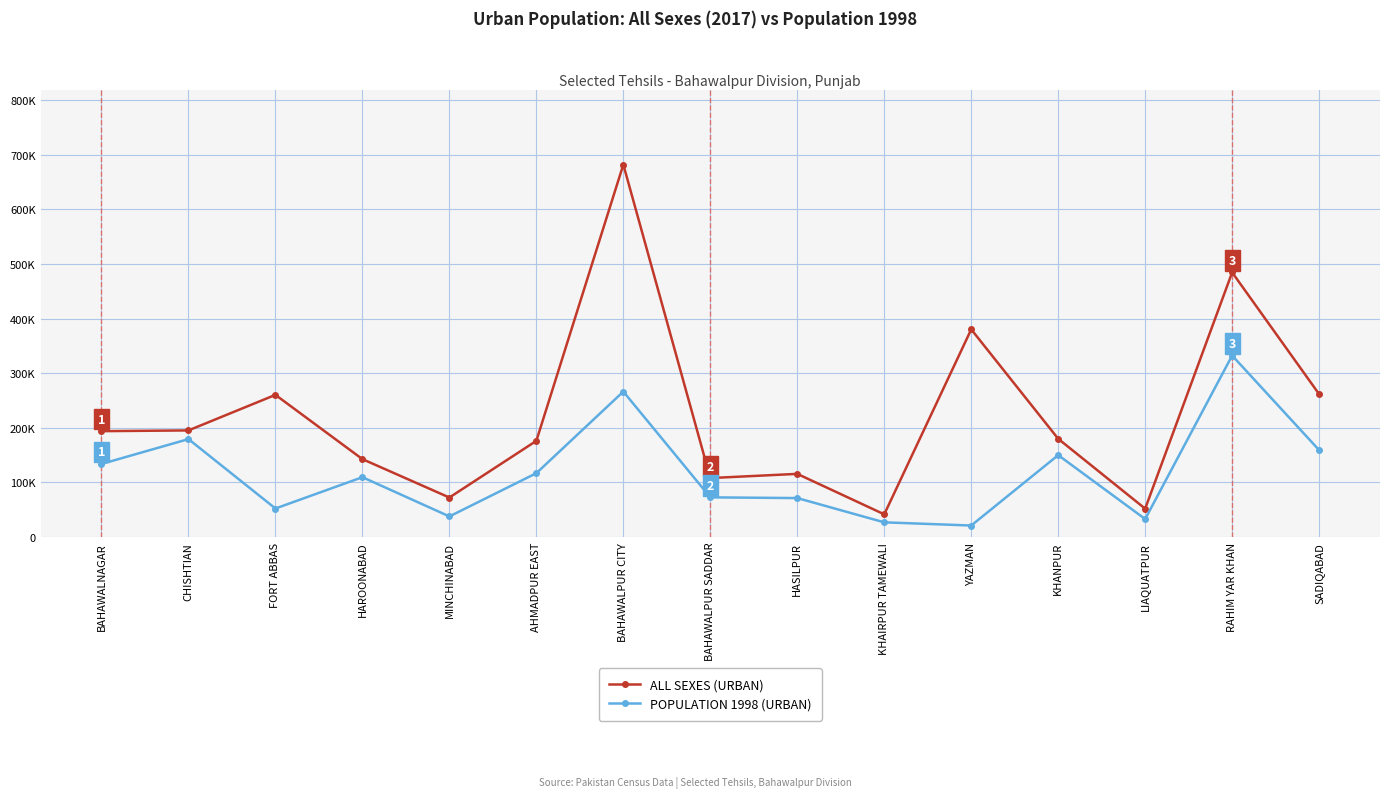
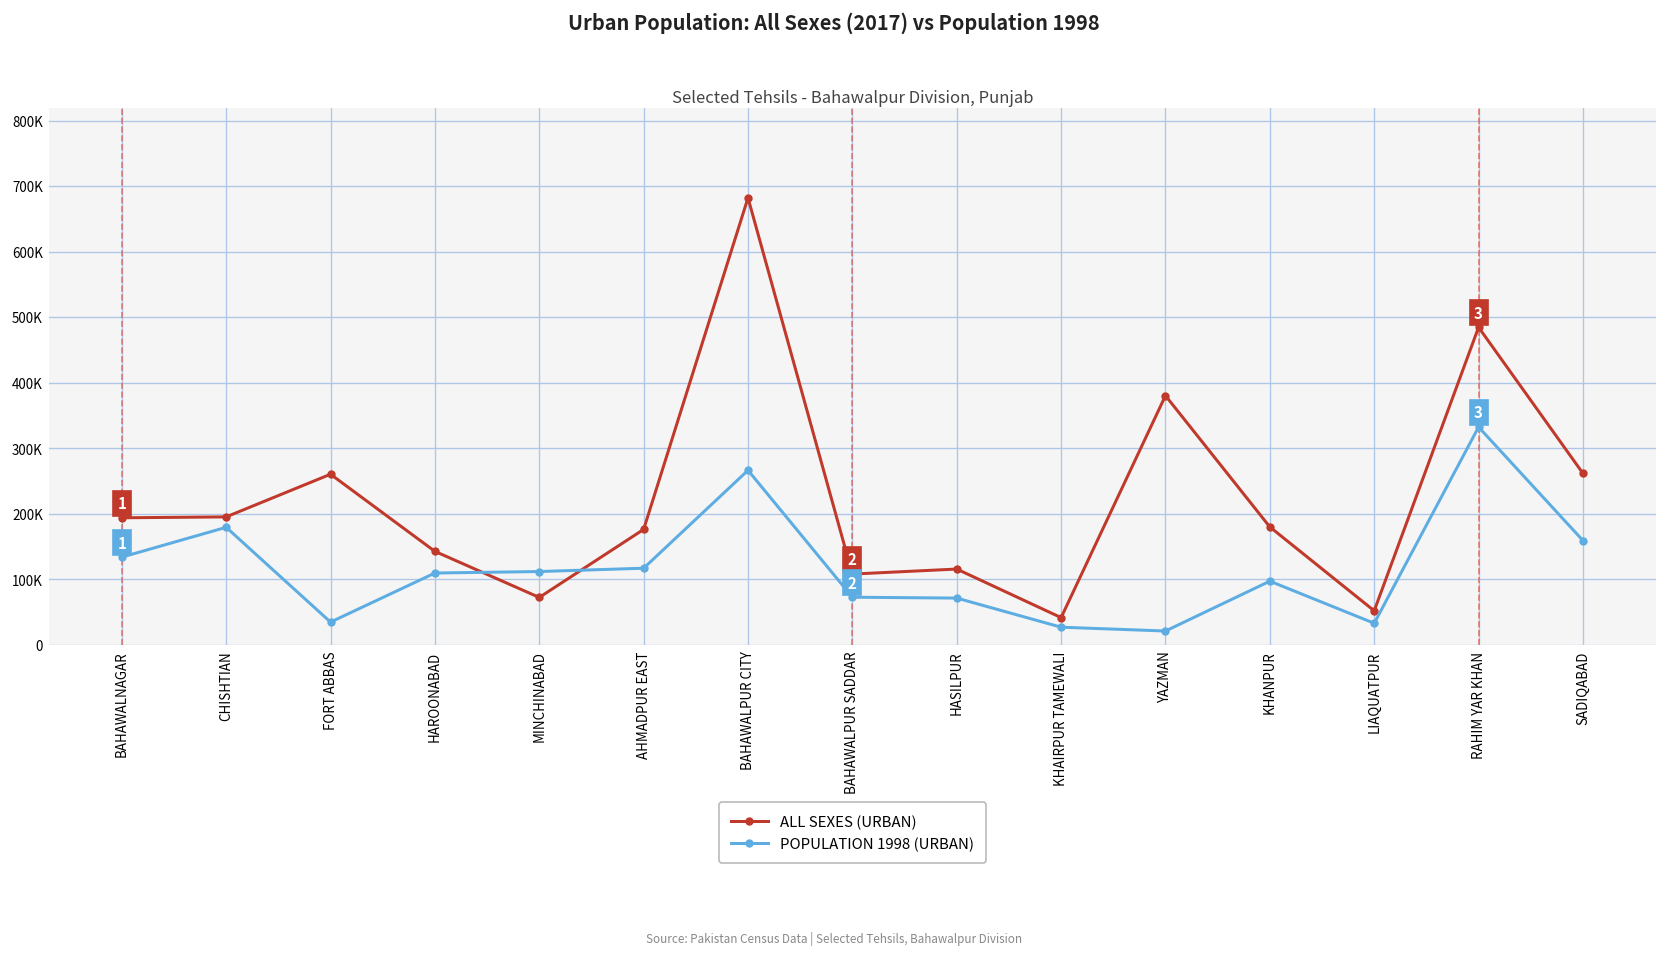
  {
    "ALL SEXES (URBAN)": {
      "CHISHTIAN": 200000,
      "FORT ABBAS": 260000,
      "HAROONABAD": 140000,
      "MINCHINABAD": 70000,
      "AHMADPUR EAST": 180000,
      "BAHAWALPUR CITY": 680000,
      "HASILPUR": 120000,
      "KHAIRPUR TAMEWALI": 40000,
      "YAZMAN": 380000,
      "KHANPUR": 180000,
      "LIAQUATPUR": 50000,
      "SADIQABAD": 260000
    },
    "POPULATION 1998 (URBAN)": {
      "CHISHTIAN": 180000,
-     "FORT ABBAS": 50000,
+     "FORT ABBAS": 30000,
      "HAROONABAD": 110000,
-     "MINCHINABAD": 40000,
+     "MINCHINABAD": 110000,
      "AHMADPUR EAST": 120000,
      "BAHAWALPUR CITY": 270000,
      "BAHAWALPUR SADDAR": 70000,
      "HASILPUR": 70000,
      "KHAIRPUR TAMEWALI": 30000,
      "YAZMAN": 20000,
-     "KHANPUR": 150000,
+     "KHANPUR": 100000,
      "LIAQUATPUR": 30000,
      "SADIQABAD": 160000
    }
  }
